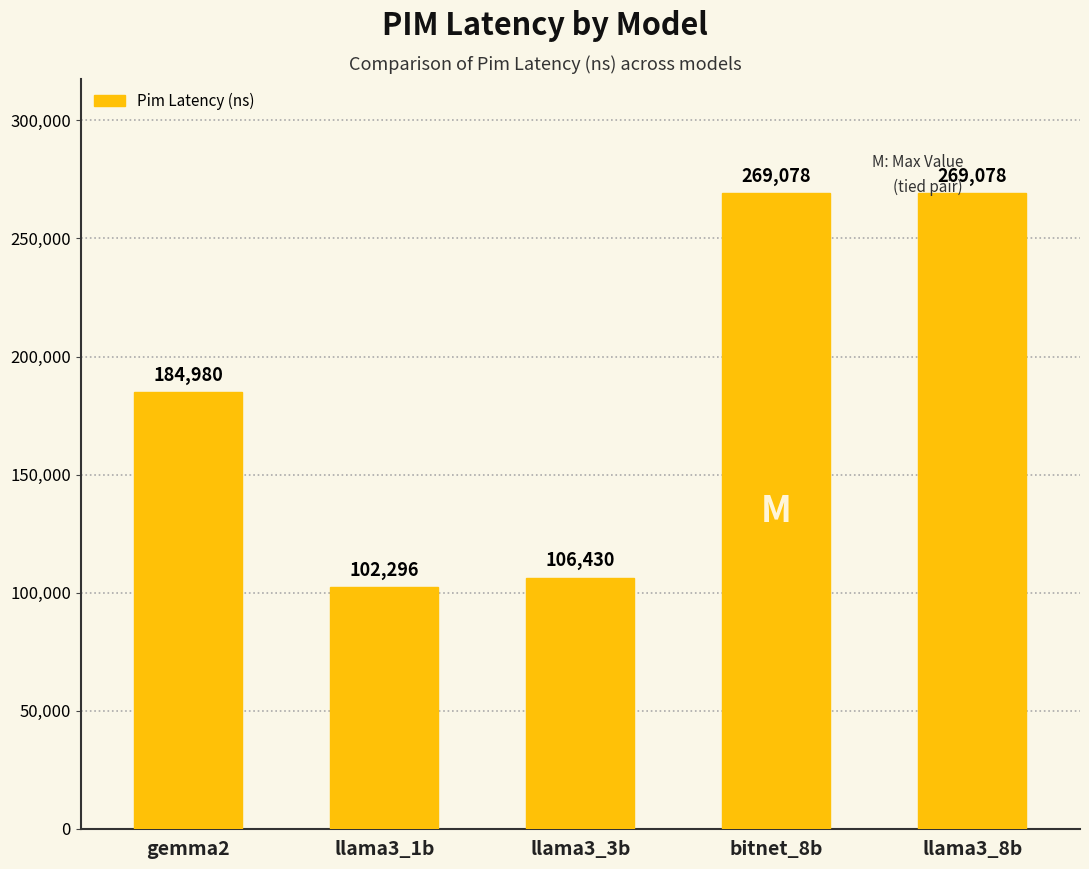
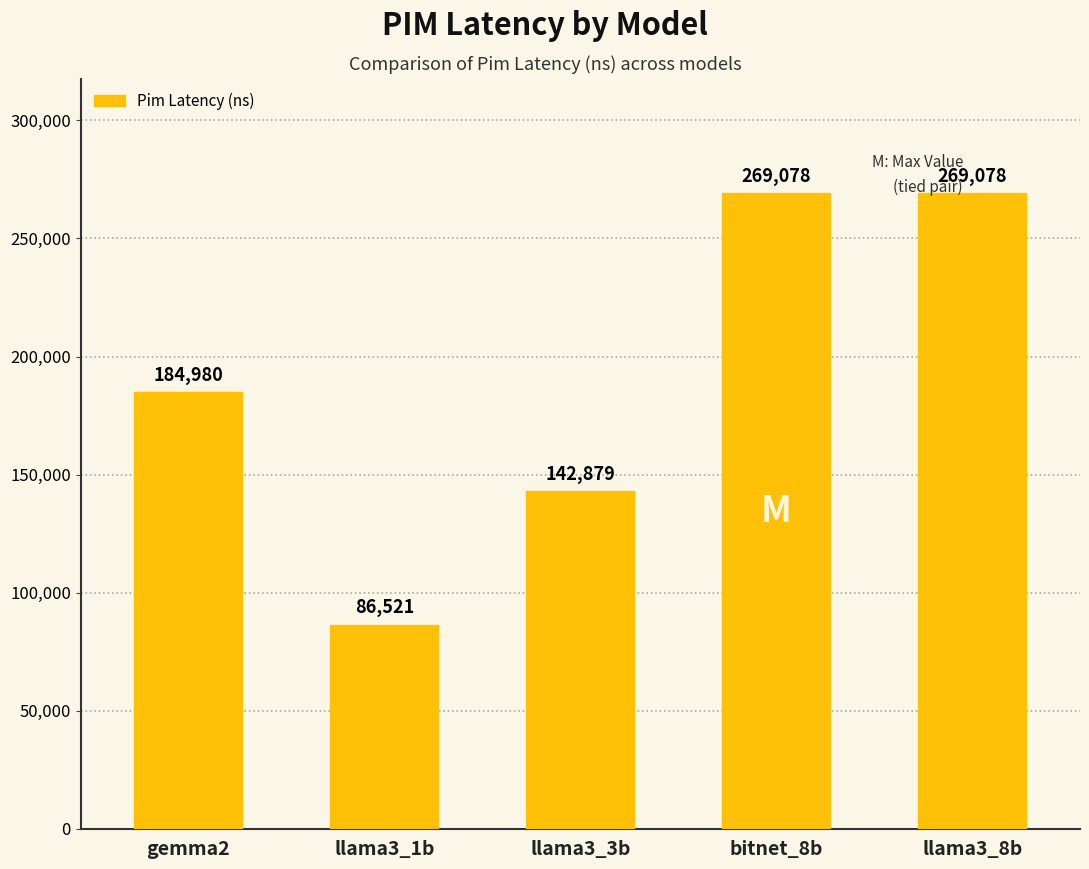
  {
    "gemma2": "184,980",
-   "llama3_1b": "102,296",
-   "llama3_3b": "106,430",
+   "llama3_1b": "86,521",
+   "llama3_3b": "142,879",
    "bitnet_8b": "269,078",
    "llama3_8b": "269,078"
  }
